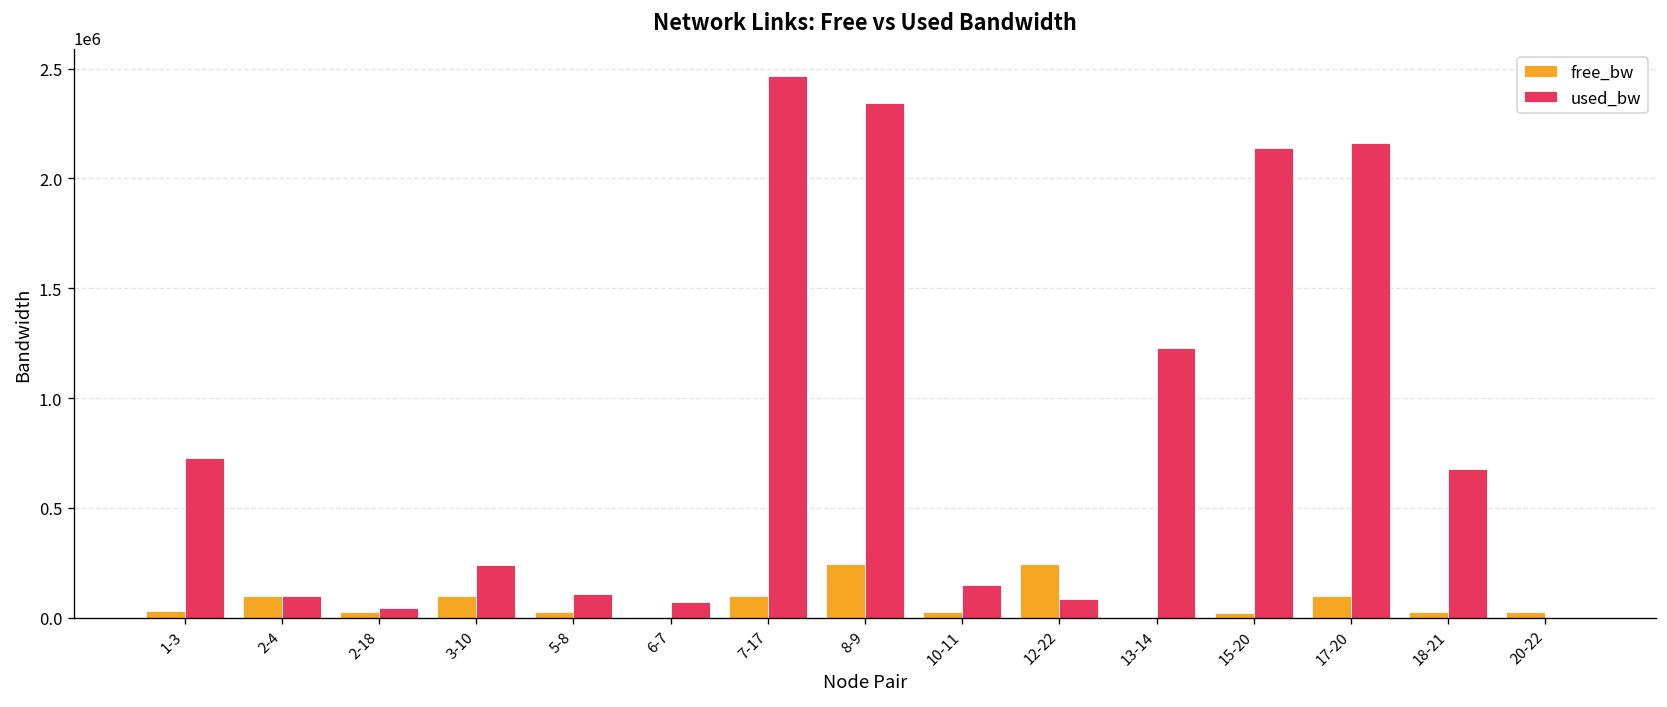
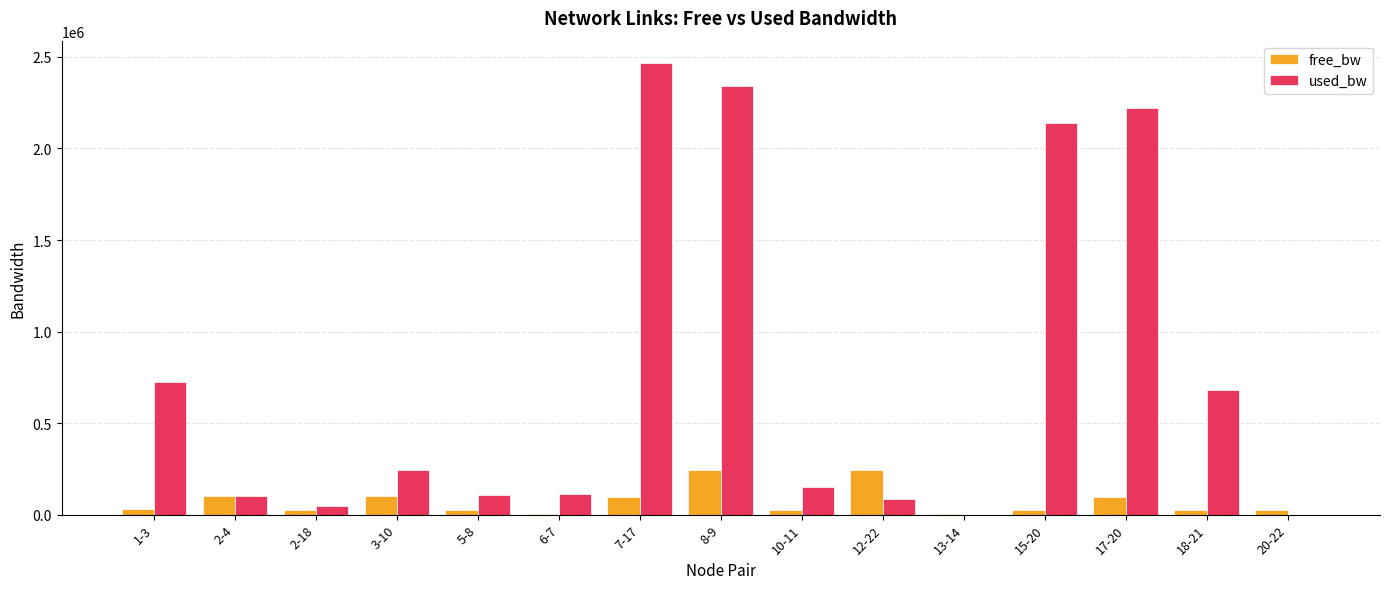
  {
    "free_bw": {
      "1-3": 30000,
      "2-4": 100000,
      "2-18": 20000,
      "3-10": 100000,
      "5-8": 20000,
      "7-17": 100000,
      "8-9": 250000,
      "10-11": 20000,
      "12-22": 250000,
      "15-20": 20000,
      "17-20": 100000,
      "18-21": 20000,
      "20-22": 20000
    },
    "used_bw": {
      "1-3": 730000,
      "2-4": 100000,
      "2-18": 50000,
      "3-10": 240000,
      "5-8": 110000,
-     "6-7": 70000,
+     "6-7": 120000,
      "7-17": 2470000,
      "8-9": 2340000,
      "10-11": 150000,
      "12-22": 90000,
-     "13-14": 1230000,
+     "13-14": 0,
      "15-20": 2140000,
-     "17-20": 2160000,
+     "17-20": 2220000,
      "18-21": 680000
    }
  }
